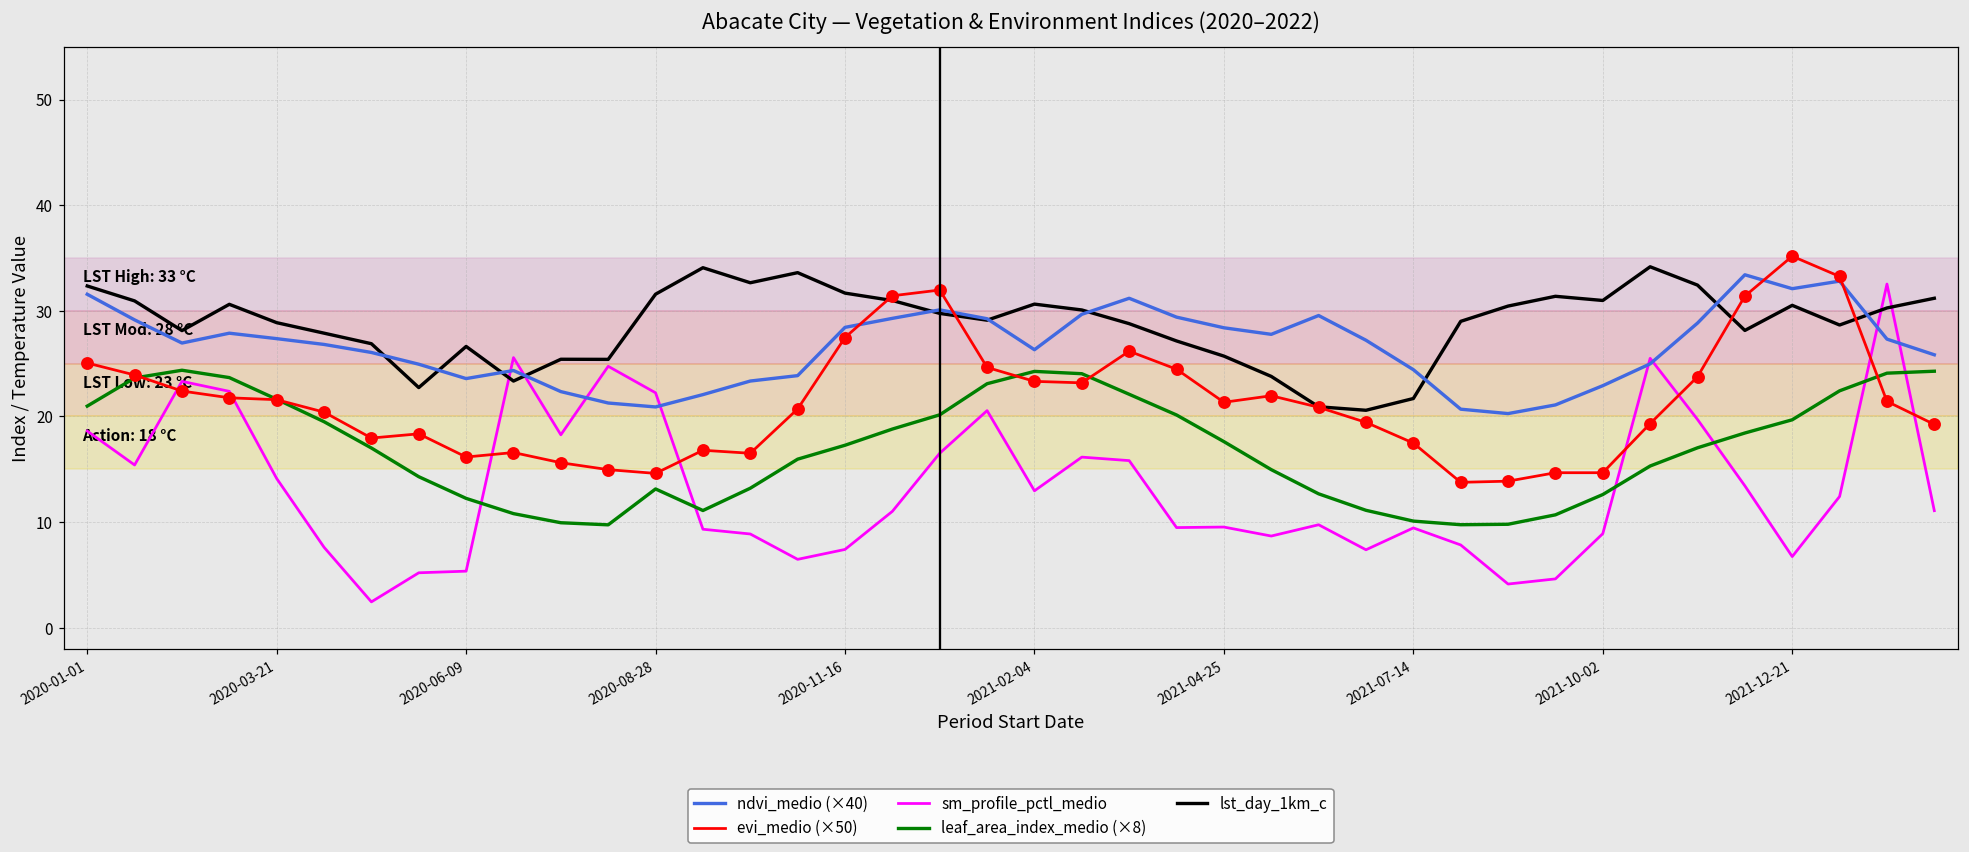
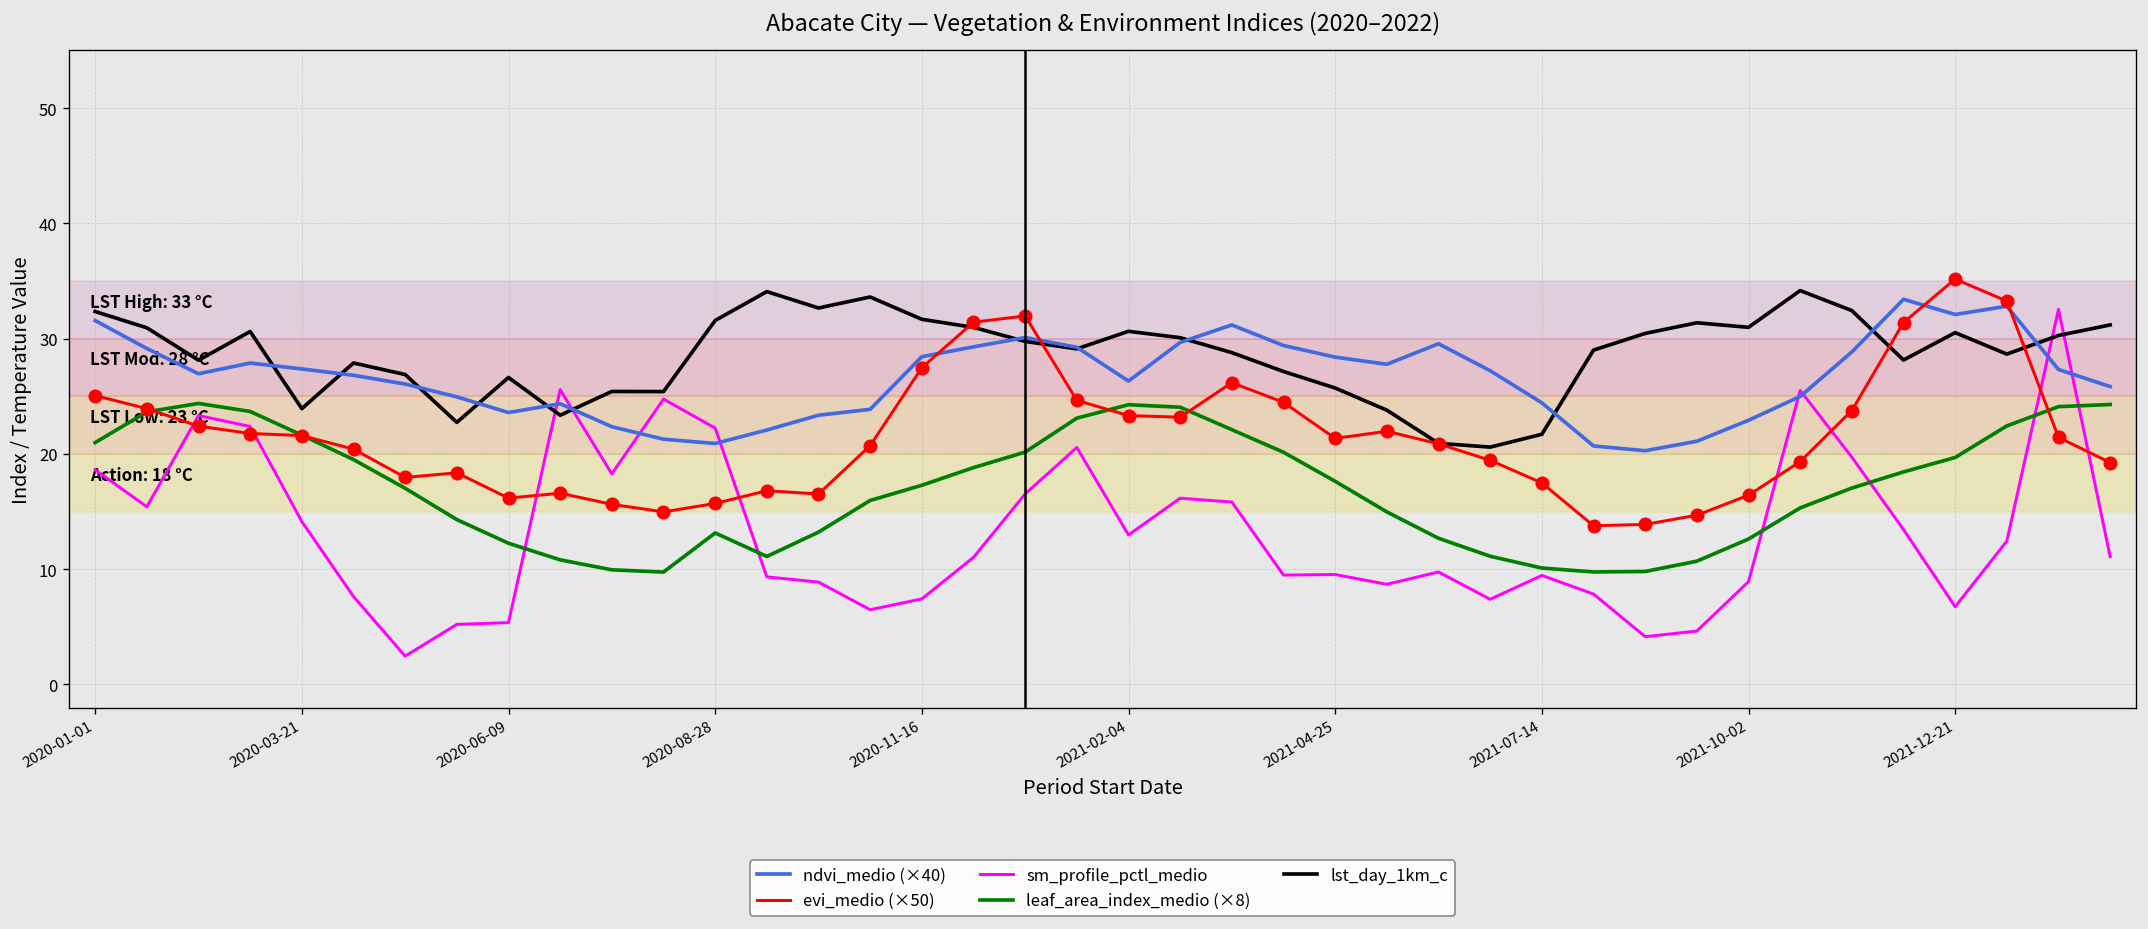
  {
    "ndvi_medio (×40)": {
      "2020-01-01": 32,
      "2020-03-21": 27,
      "2020-06-09": 24,
      "2020-08-28": 21,
      "2020-11-16": 28,
      "2021-02-04": 26,
      "2021-04-25": 28,
      "2021-07-14": 24,
      "2021-10-02": 23,
      "2021-12-21": 32
    },
    "evi_medio (×50)": {
      "2020-01-01": 25,
      "2020-06-09": 16,
-     "2020-08-28": 15,
+     "2020-08-28": 16,
      "2020-11-16": 27,
      "2021-02-04": 23,
      "2021-04-25": 21,
      "2021-07-14": 17,
-     "2021-10-02": 15,
+     "2021-10-02": 16,
      "2021-12-21": 35
    },
    "sm_profile_pctl_medio": {
      "2020-03-21": 14,
      "2020-06-09": 5,
      "2020-08-28": 22,
      "2020-11-16": 7,
      "2021-02-04": 13,
      "2021-04-25": 10,
      "2021-07-14": 9,
      "2021-10-02": 9,
      "2021-12-21": 7
    },
    "leaf_area_index_medio (×8)": {
      "2020-01-01": 21,
      "2020-06-09": 12,
      "2020-08-28": 13,
      "2020-11-16": 17,
      "2021-02-04": 24,
      "2021-04-25": 18,
      "2021-07-14": 10,
      "2021-10-02": 13,
      "2021-12-21": 20
    },
    "lst_day_1km_c": {
-     "2020-03-21": 29,
+     "2020-03-21": 24,
      "2020-06-09": 27,
      "2020-08-28": 32,
      "2020-11-16": 32,
      "2021-02-04": 31,
      "2021-04-25": 26,
      "2021-07-14": 22,
      "2021-10-02": 31,
      "2021-12-21": 31
    }
  }
